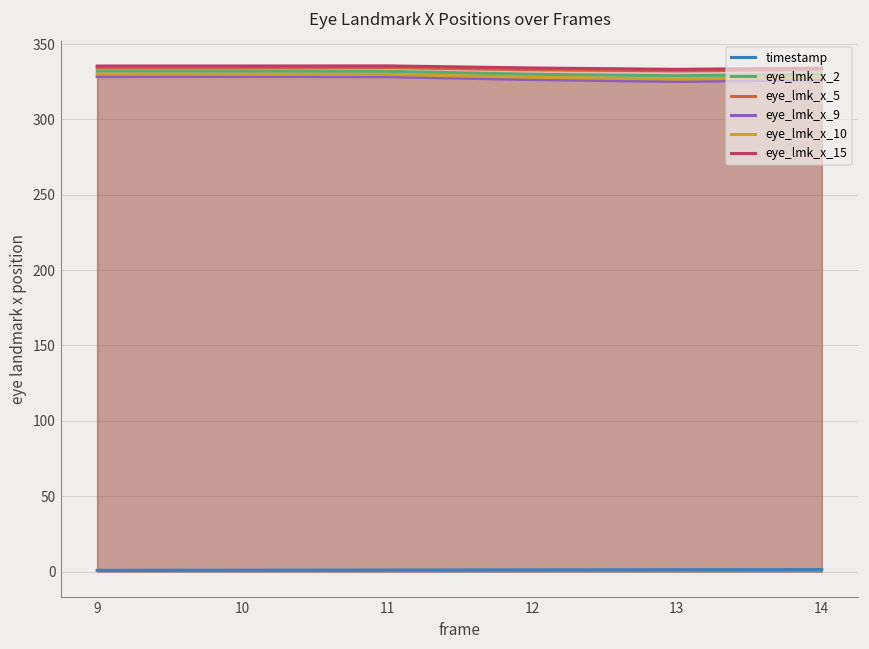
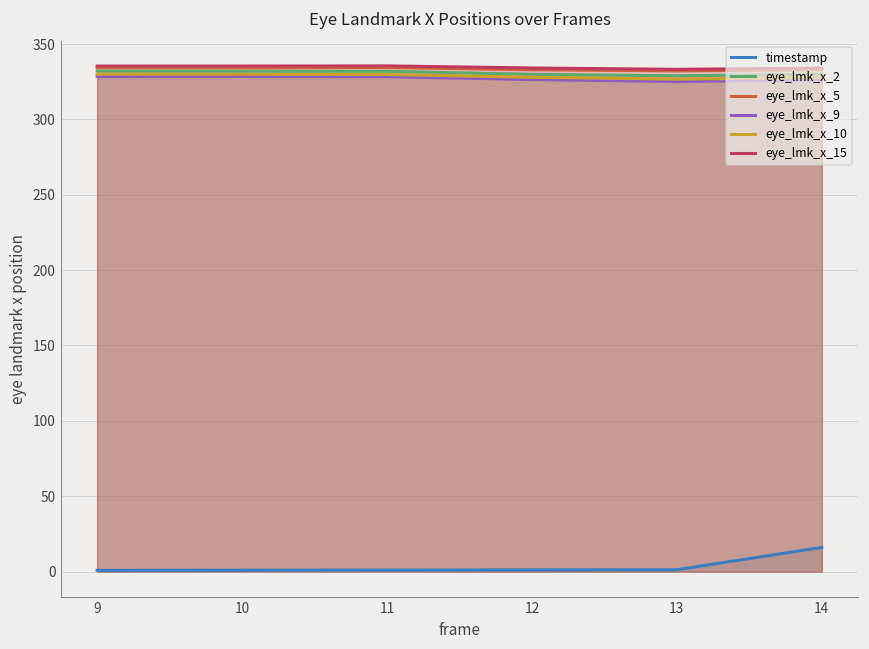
  {
    "timestamp": {
      "9": 1,
      "10": 1,
      "11": 1,
      "12": 1,
      "13": 1,
-     "14": 1
+     "14": 16
    },
    "eye_lmk_x_2": {
      "9": 332,
      "10": 332,
      "11": 332,
      "12": 330,
      "13": 329
    }
  }
